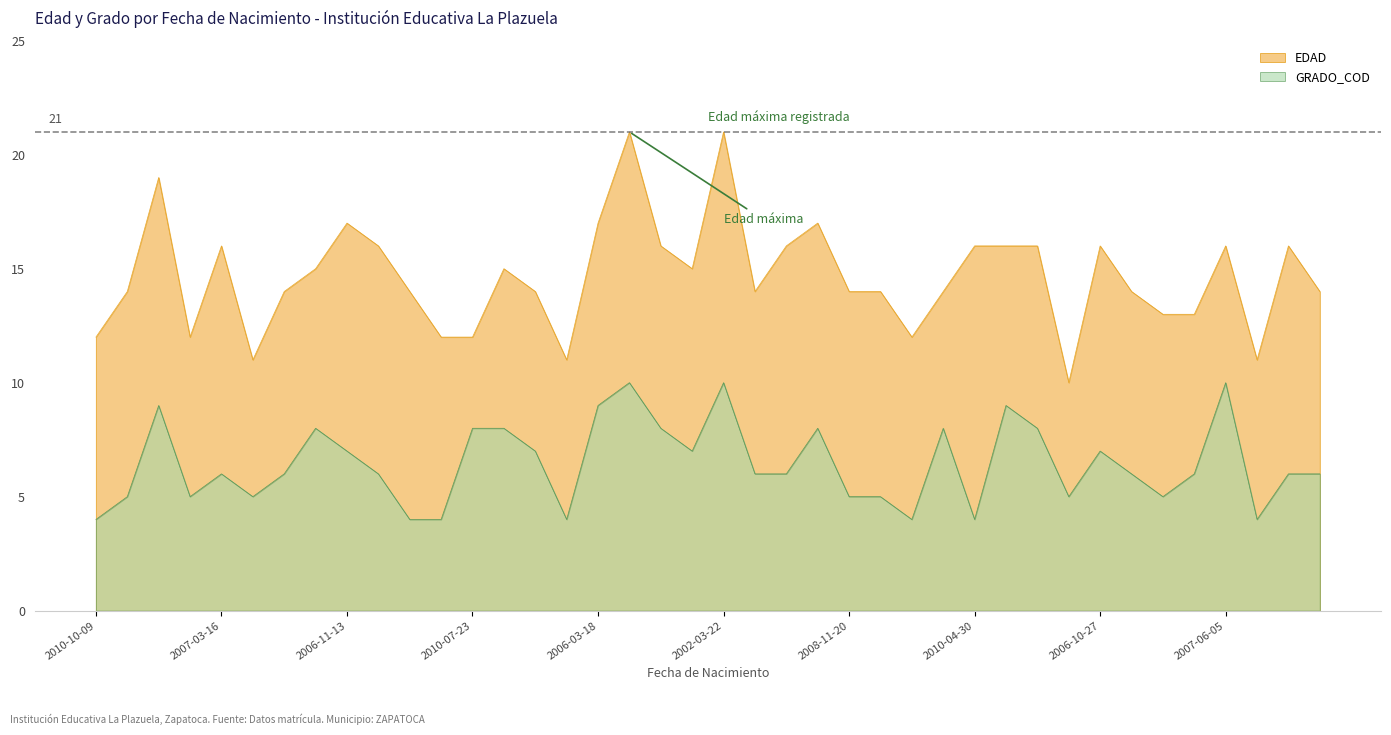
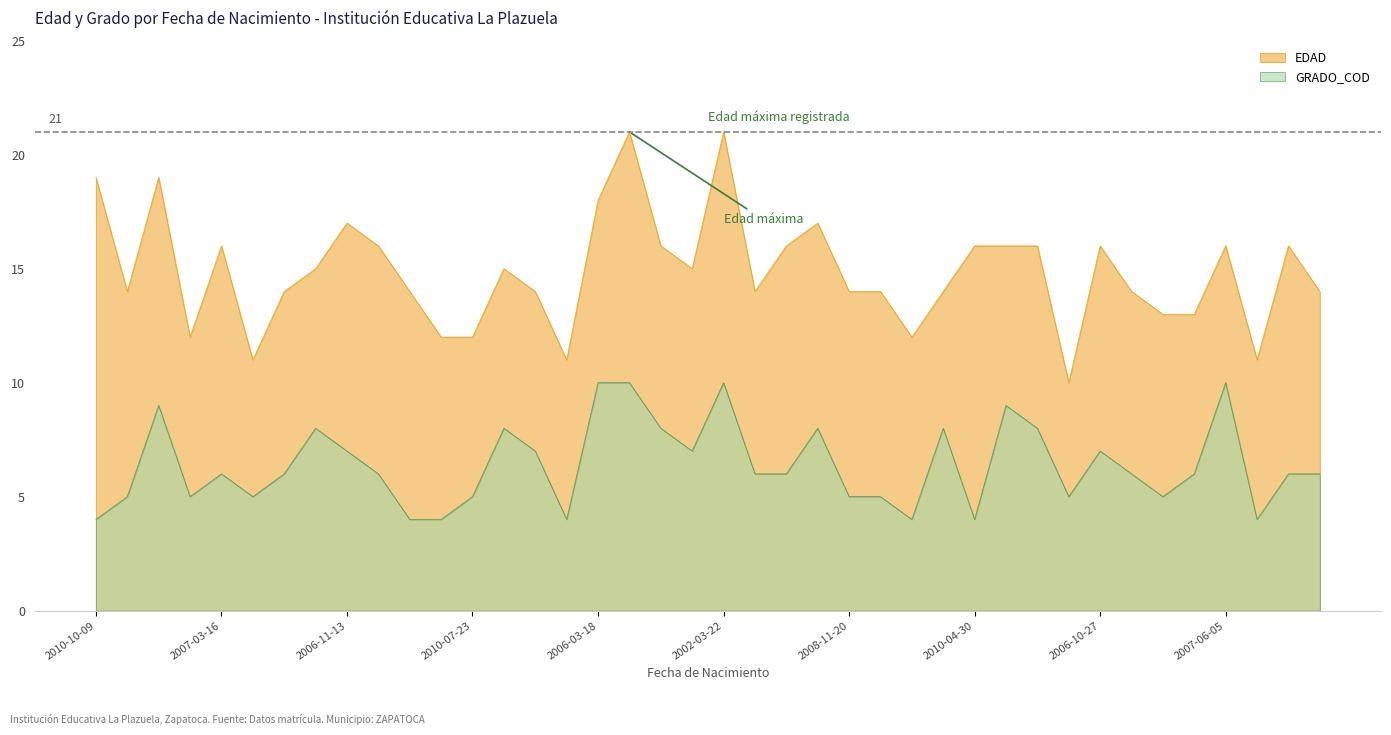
  {
    "EDAD": {
-     "2010-10-09": 12,
+     "2010-10-09": 19,
      "2007-03-16": 16,
      "2006-11-13": 17,
      "2010-07-23": 12,
-     "2006-03-18": 17,
+     "2006-03-18": 18,
      "2002-03-22": 21,
      "2008-11-20": 14,
      "2010-04-30": 16,
      "2006-10-27": 16,
      "2007-06-05": 16
    },
    "GRADO_COD": {
      "2010-10-09": 4,
      "2007-03-16": 6,
      "2006-11-13": 7,
-     "2010-07-23": 8,
-     "2006-03-18": 9,
+     "2010-07-23": 5,
+     "2006-03-18": 10,
      "2002-03-22": 10,
      "2008-11-20": 5,
      "2010-04-30": 4,
      "2006-10-27": 7,
      "2007-06-05": 10
    }
  }
